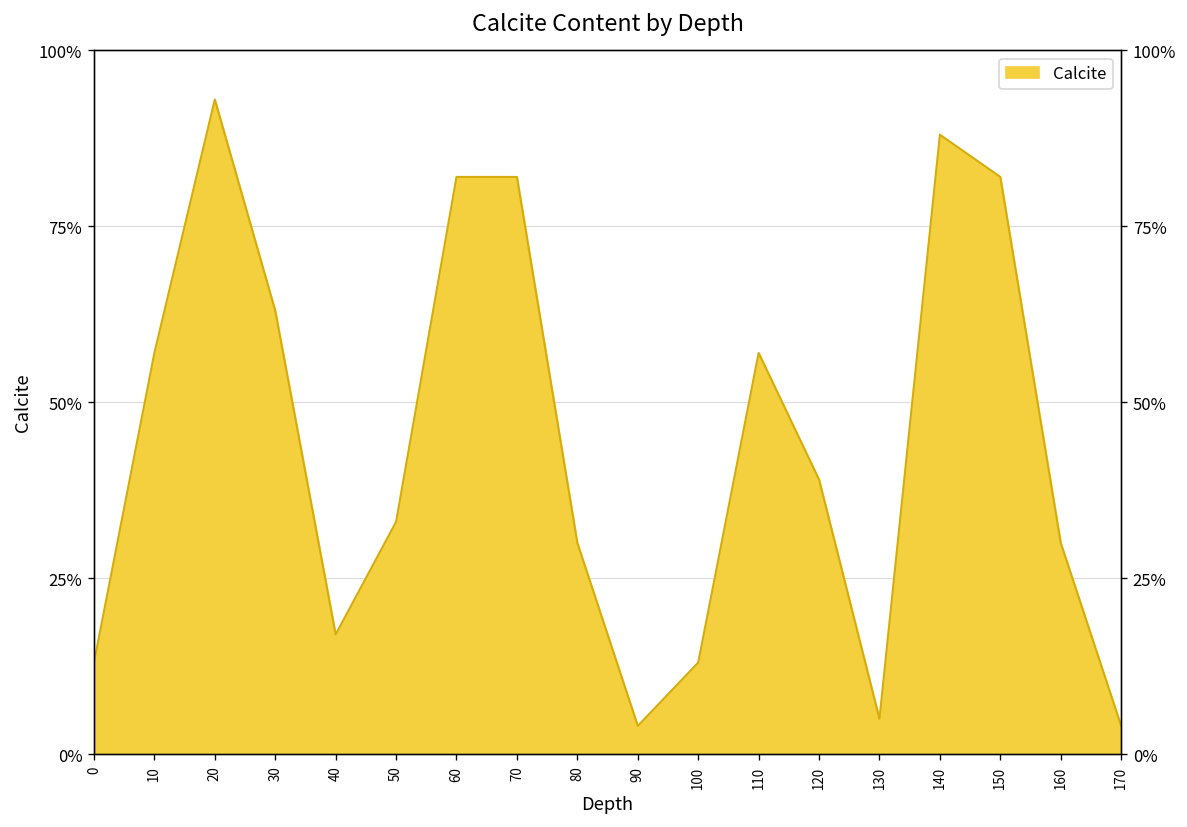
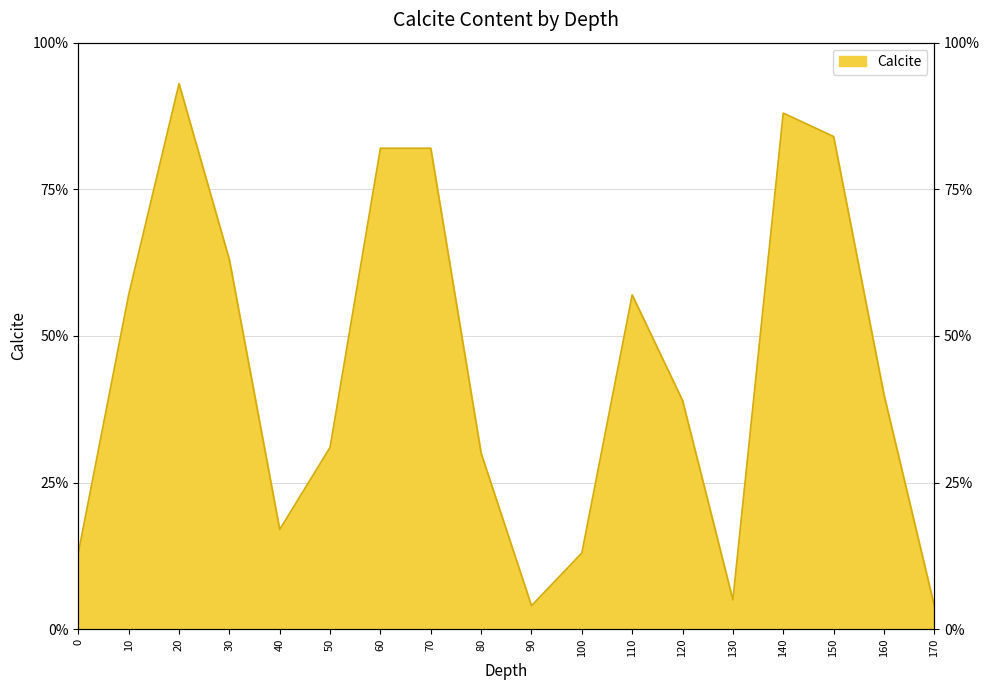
  {
    "0": "13%",
    "10": "57%",
    "20": "93%",
    "30": "63%",
    "40": "17%",
-   "50": "33%",
+   "50": "31%",
    "60": "82%",
    "70": "82%",
    "80": "30%",
    "90": "4%",
    "100": "13%",
    "110": "57%",
    "120": "39%",
    "130": "5%",
    "140": "88%",
-   "150": "82%",
-   "160": "30%",
+   "150": "84%",
+   "160": "40%",
    "170": "4%"
  }
